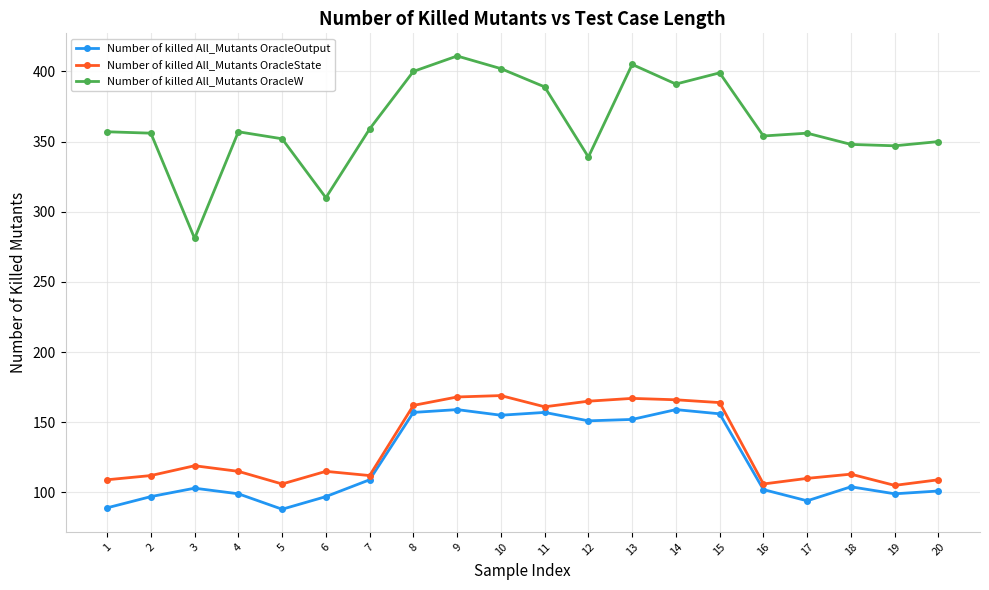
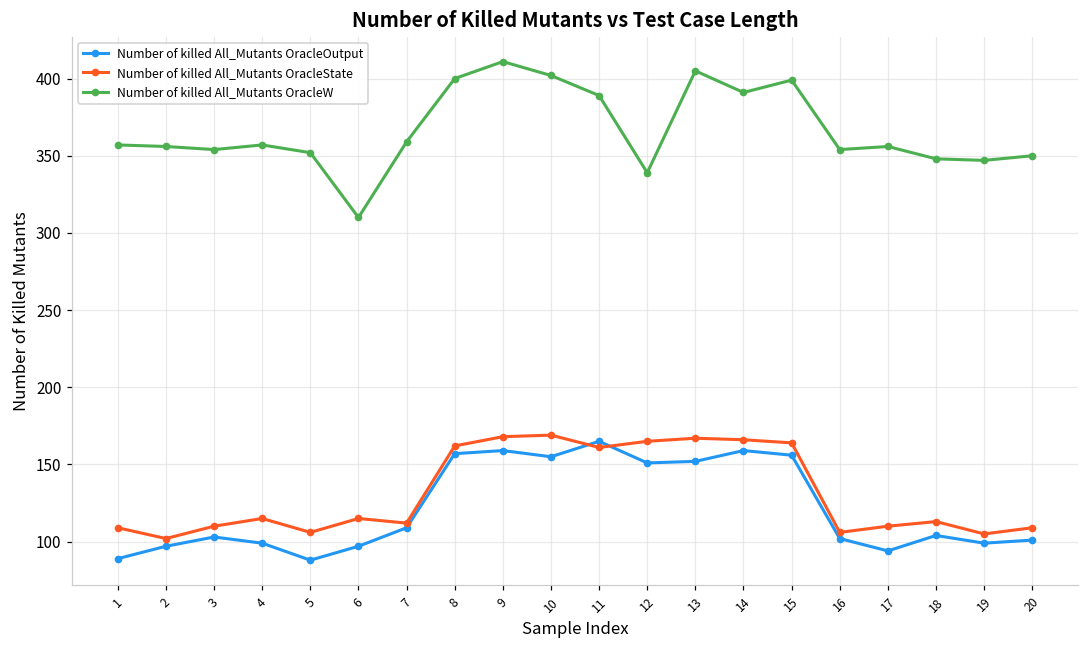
  {
    "Number of killed All_Mutants OracleOutput": {
      "1": 89,
      "2": 97,
      "3": 103,
      "4": 99,
      "5": 88,
      "6": 97,
      "7": 109,
      "8": 157,
      "9": 159,
      "10": 155,
-     "11": 157,
+     "11": 165,
      "12": 151,
      "13": 152,
      "14": 159,
      "15": 156,
      "16": 102,
      "17": 94,
      "18": 104,
      "19": 99,
      "20": 101
    },
    "Number of killed All_Mutants OracleState": {
      "1": 109,
-     "2": 112,
-     "3": 119,
+     "2": 102,
+     "3": 110,
      "4": 115,
      "5": 106,
      "6": 115,
      "7": 112,
      "8": 162,
      "9": 168,
      "10": 169,
      "11": 161,
      "12": 165,
      "13": 167,
      "14": 166,
      "15": 164,
      "16": 106,
      "17": 110,
      "18": 113,
      "19": 105,
      "20": 109
    },
    "Number of killed All_Mutants OracleW": {
      "1": 357,
      "2": 356,
-     "3": 281,
+     "3": 354,
      "4": 357,
      "5": 352,
      "6": 310,
      "7": 359,
      "8": 400,
      "9": 411,
      "10": 402,
      "11": 389,
      "12": 339,
      "13": 405,
      "14": 391,
      "15": 399,
      "16": 354,
      "17": 356,
      "18": 348,
      "19": 347,
      "20": 350
    }
  }
